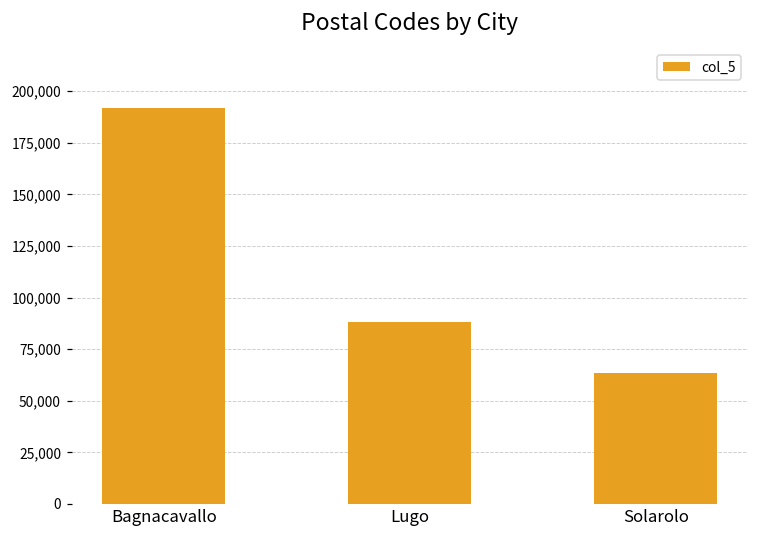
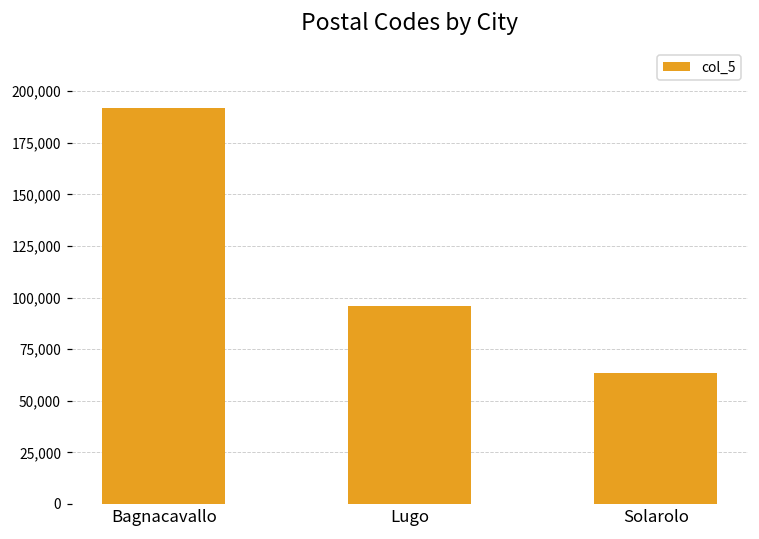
  {
    "Bagnacavallo": "192,000",
-   "Lugo": "88,000",
+   "Lugo": "96,000",
    "Solarolo": "64,000"
  }
